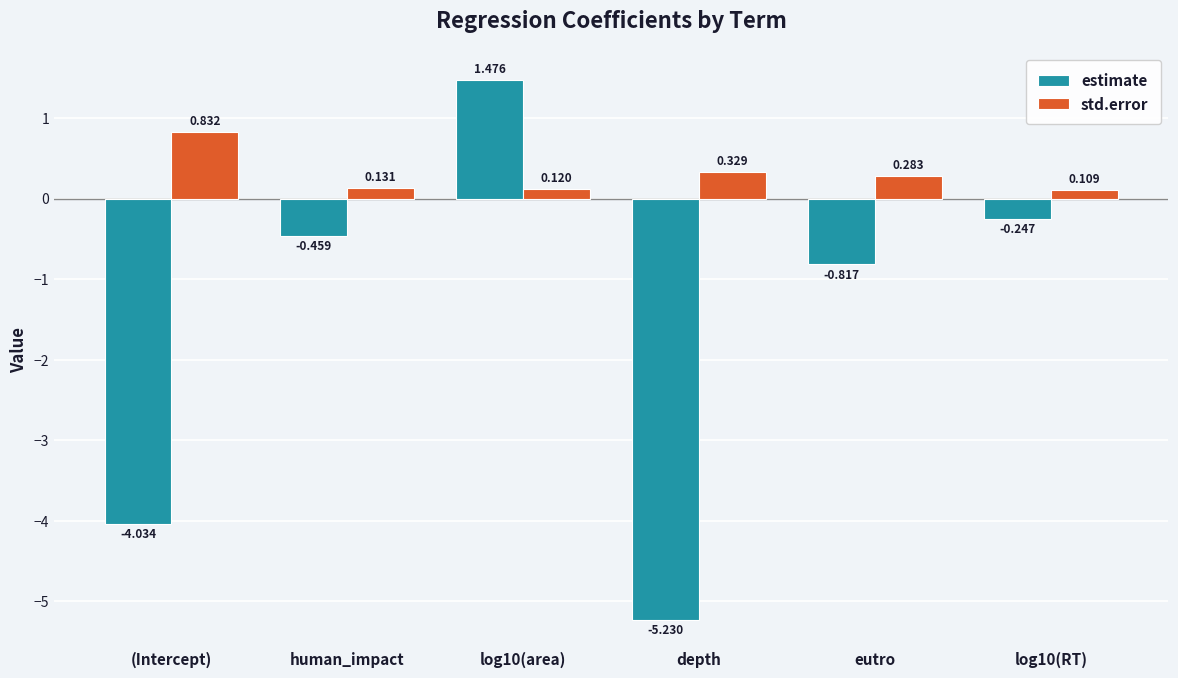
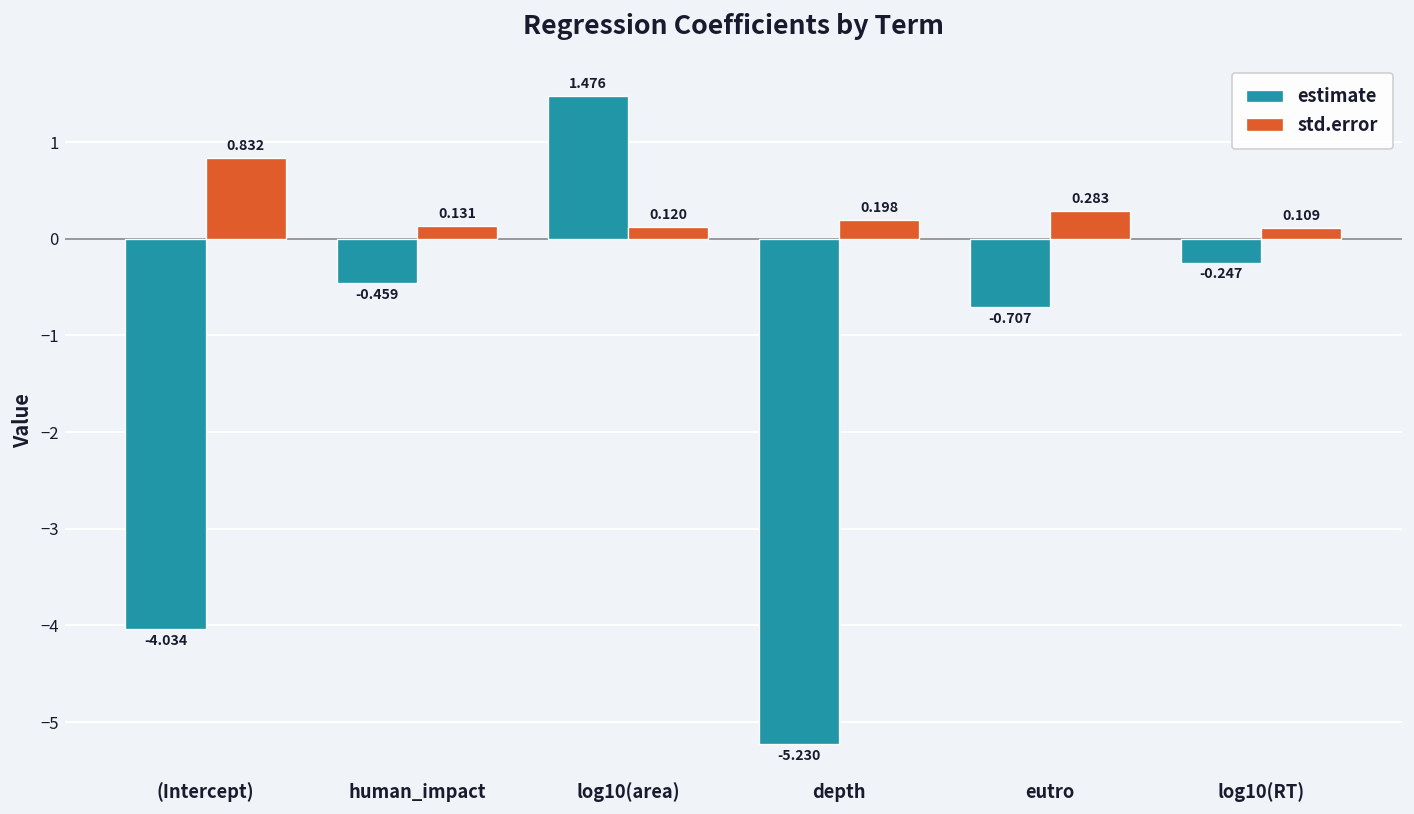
  {
    "estimate": {
      "(Intercept)": -4.034,
      "human_impact": -0.459,
      "log10(area)": 1.476,
      "depth": -5.230,
-     "eutro": -0.817,
+     "eutro": -0.707,
      "log10(RT)": -0.247
    },
    "std.error": {
      "(Intercept)": 0.832,
      "human_impact": 0.131,
      "log10(area)": 0.120,
-     "depth": 0.329,
+     "depth": 0.198,
      "eutro": 0.283,
      "log10(RT)": 0.109
    }
  }
